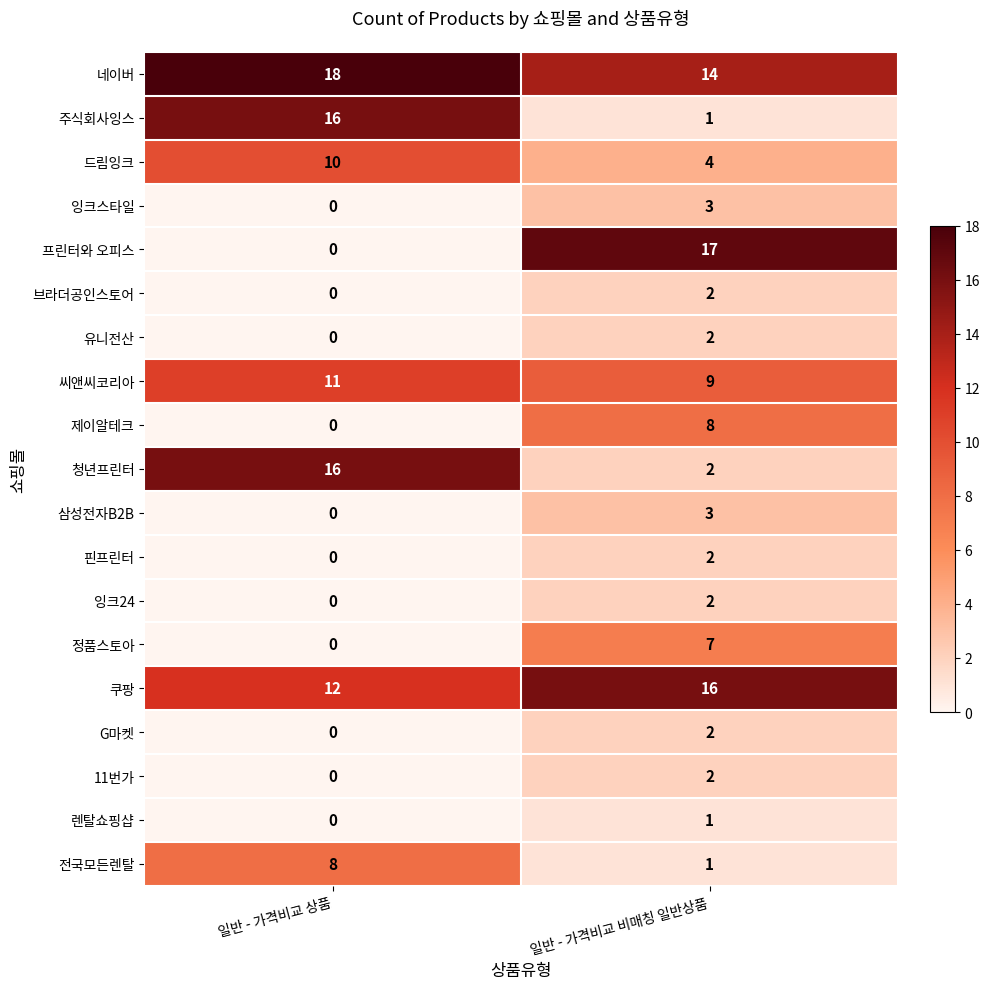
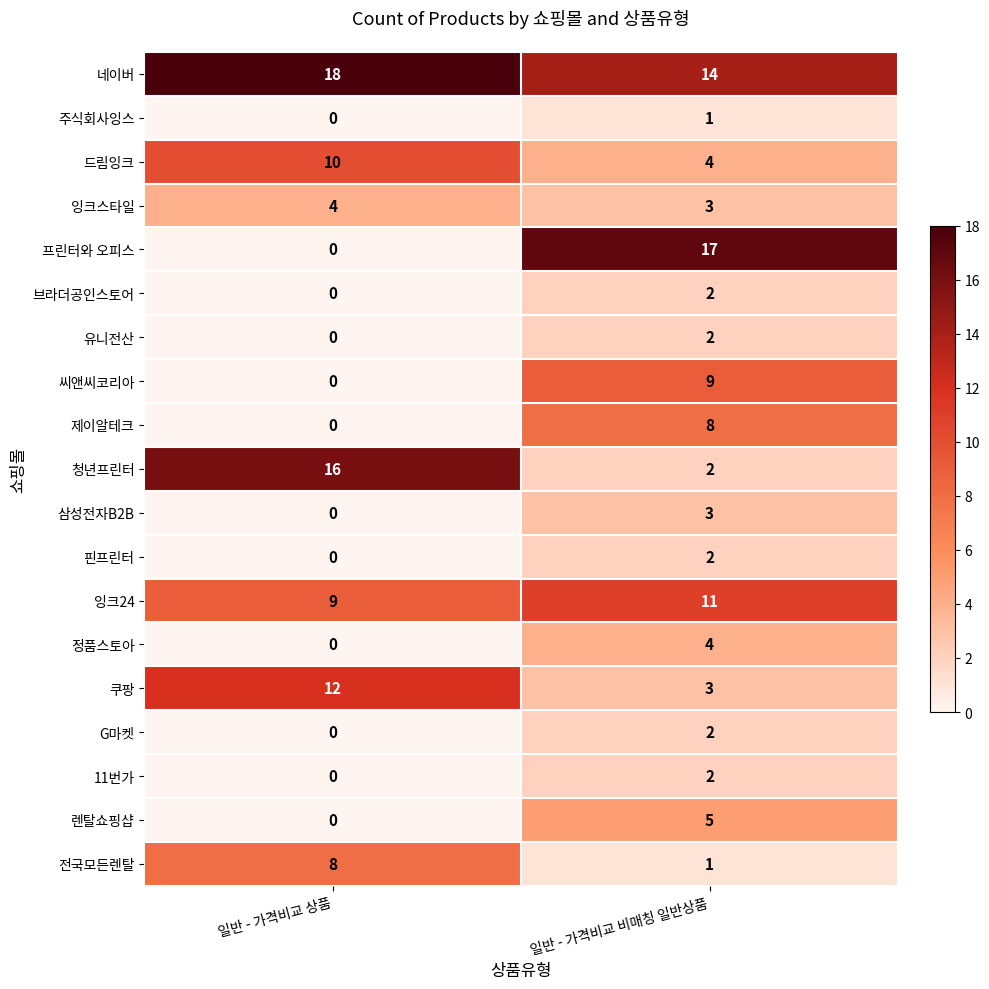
  {
    "네이버": {
      "일반 - 가격비교 상품": 18,
      "일반 - 가격비교 비매칭 일반상품": 14
    },
    "주식회사잉스": {
-     "일반 - 가격비교 상품": 16,
+     "일반 - 가격비교 상품": 0,
      "일반 - 가격비교 비매칭 일반상품": 1
    },
    "드림잉크": {
      "일반 - 가격비교 상품": 10,
      "일반 - 가격비교 비매칭 일반상품": 4
    },
    "잉크스타일": {
-     "일반 - 가격비교 상품": 0,
+     "일반 - 가격비교 상품": 4,
      "일반 - 가격비교 비매칭 일반상품": 3
    },
    "프린터와 오피스": {
      "일반 - 가격비교 상품": 0,
      "일반 - 가격비교 비매칭 일반상품": 17
    },
    "브라더공인스토어": {
      "일반 - 가격비교 상품": 0,
      "일반 - 가격비교 비매칭 일반상품": 2
    },
    "유니전산": {
      "일반 - 가격비교 상품": 0,
      "일반 - 가격비교 비매칭 일반상품": 2
    },
    "씨앤씨코리아": {
-     "일반 - 가격비교 상품": 11,
+     "일반 - 가격비교 상품": 0,
      "일반 - 가격비교 비매칭 일반상품": 9
    },
    "제이알테크": {
      "일반 - 가격비교 상품": 0,
      "일반 - 가격비교 비매칭 일반상품": 8
    },
    "청년프린터": {
      "일반 - 가격비교 상품": 16,
      "일반 - 가격비교 비매칭 일반상품": 2
    },
    "삼성전자B2B": {
      "일반 - 가격비교 상품": 0,
      "일반 - 가격비교 비매칭 일반상품": 3
    },
    "핀프린터": {
      "일반 - 가격비교 상품": 0,
      "일반 - 가격비교 비매칭 일반상품": 2
    },
    "잉크24": {
-     "일반 - 가격비교 상품": 0,
-     "일반 - 가격비교 비매칭 일반상품": 2
+     "일반 - 가격비교 상품": 9,
+     "일반 - 가격비교 비매칭 일반상품": 11
    },
    "정품스토아": {
      "일반 - 가격비교 상품": 0,
-     "일반 - 가격비교 비매칭 일반상품": 7
+     "일반 - 가격비교 비매칭 일반상품": 4
    },
    "쿠팡": {
      "일반 - 가격비교 상품": 12,
-     "일반 - 가격비교 비매칭 일반상품": 16
+     "일반 - 가격비교 비매칭 일반상품": 3
    },
    "G마켓": {
      "일반 - 가격비교 상품": 0,
      "일반 - 가격비교 비매칭 일반상품": 2
    },
    "11번가": {
      "일반 - 가격비교 상품": 0,
      "일반 - 가격비교 비매칭 일반상품": 2
    },
    "렌탈쇼핑샵": {
      "일반 - 가격비교 상품": 0,
-     "일반 - 가격비교 비매칭 일반상품": 1
+     "일반 - 가격비교 비매칭 일반상품": 5
    },
    "전국모든렌탈": {
      "일반 - 가격비교 상품": 8,
      "일반 - 가격비교 비매칭 일반상품": 1
    }
  }
